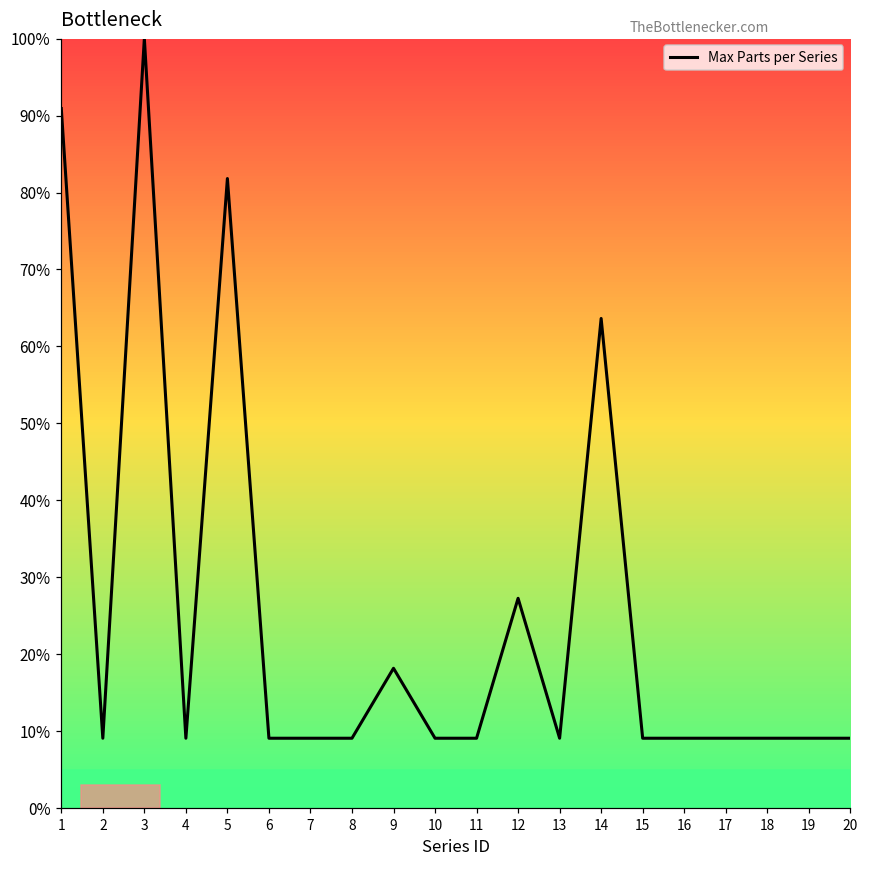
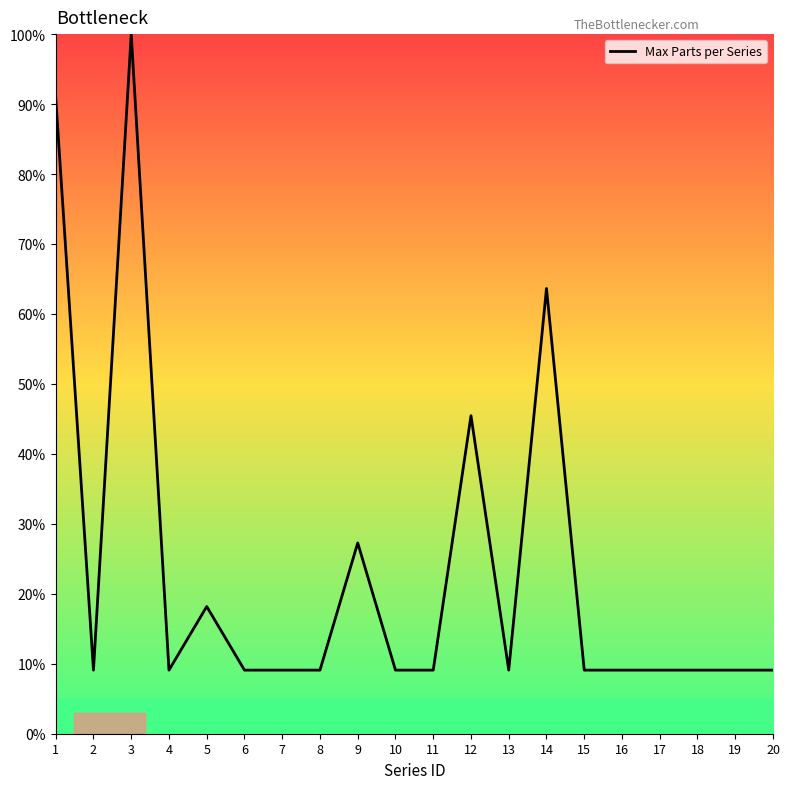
  {
    "1": "91%",
    "2": "9%",
    "3": "100%",
    "4": "9%",
-   "5": "82%",
+   "5": "18%",
    "6": "9%",
    "7": "9%",
    "8": "9%",
-   "9": "18%",
+   "9": "27%",
    "10": "9%",
    "11": "9%",
-   "12": "27%",
+   "12": "45%",
    "13": "9%",
    "14": "64%",
    "15": "9%",
    "16": "9%",
    "17": "9%",
    "18": "9%",
    "19": "9%",
    "20": "9%"
  }
